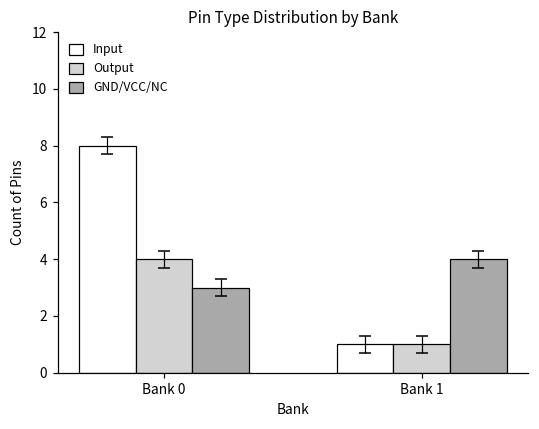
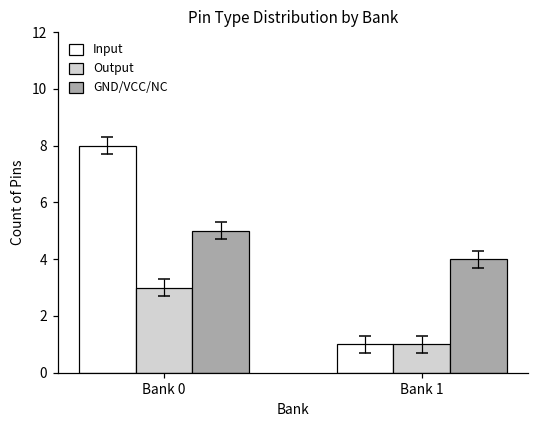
  {
    "Input": {
      "Bank 0": 8,
      "Bank 1": 1
    },
    "Output": {
-     "Bank 0": 4,
+     "Bank 0": 3,
      "Bank 1": 1
    },
    "GND/VCC/NC": {
-     "Bank 0": 3,
+     "Bank 0": 5,
      "Bank 1": 4
    }
  }
